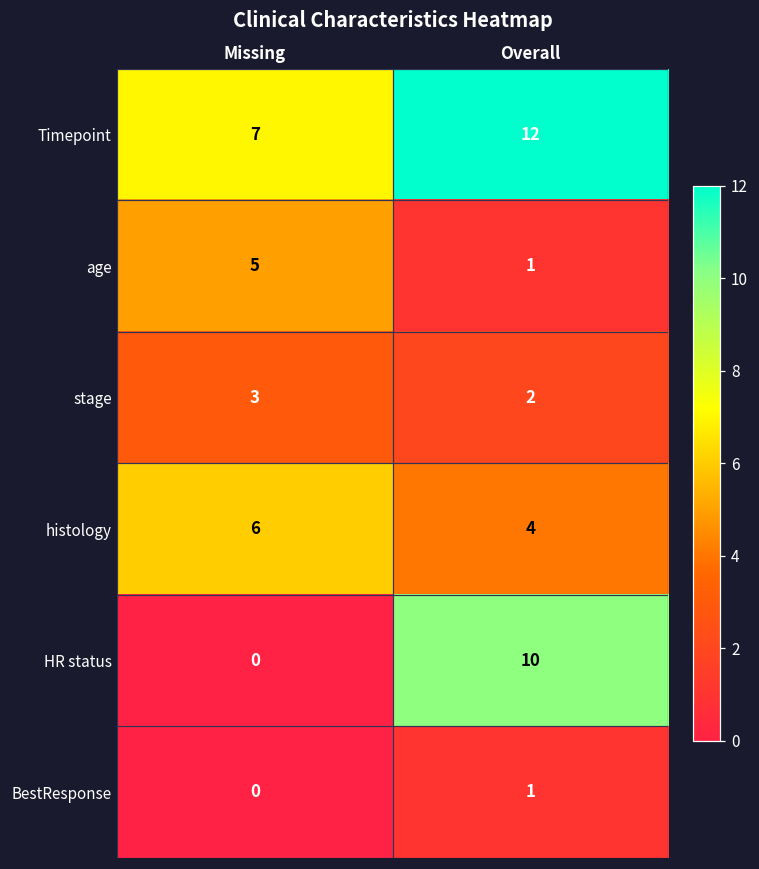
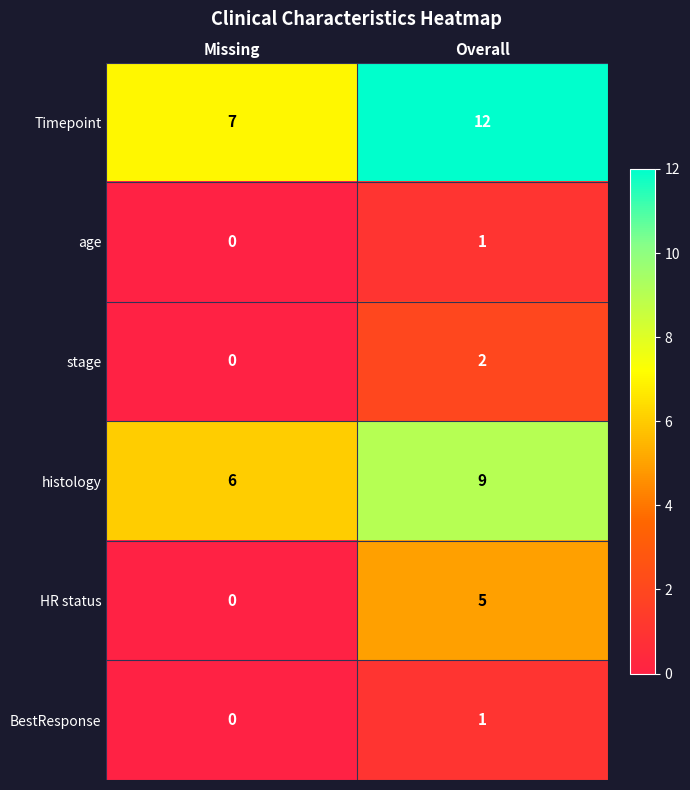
  {
    "Timepoint": {
      "Missing": 7,
      "Overall": 12
    },
    "age": {
-     "Missing": 5,
+     "Missing": 0,
      "Overall": 1
    },
    "stage": {
-     "Missing": 3,
+     "Missing": 0,
      "Overall": 2
    },
    "histology": {
      "Missing": 6,
-     "Overall": 4
+     "Overall": 9
    },
    "HR status": {
      "Missing": 0,
-     "Overall": 10
+     "Overall": 5
    },
    "BestResponse": {
      "Missing": 0,
      "Overall": 1
    }
  }
